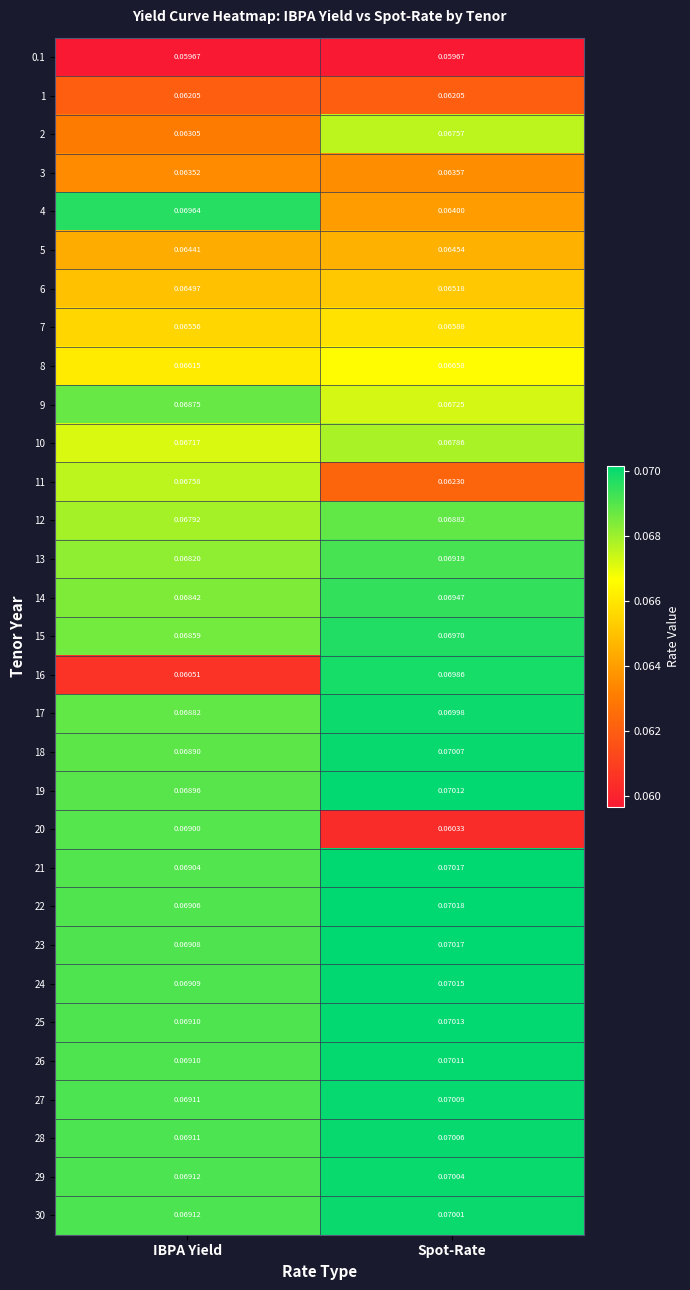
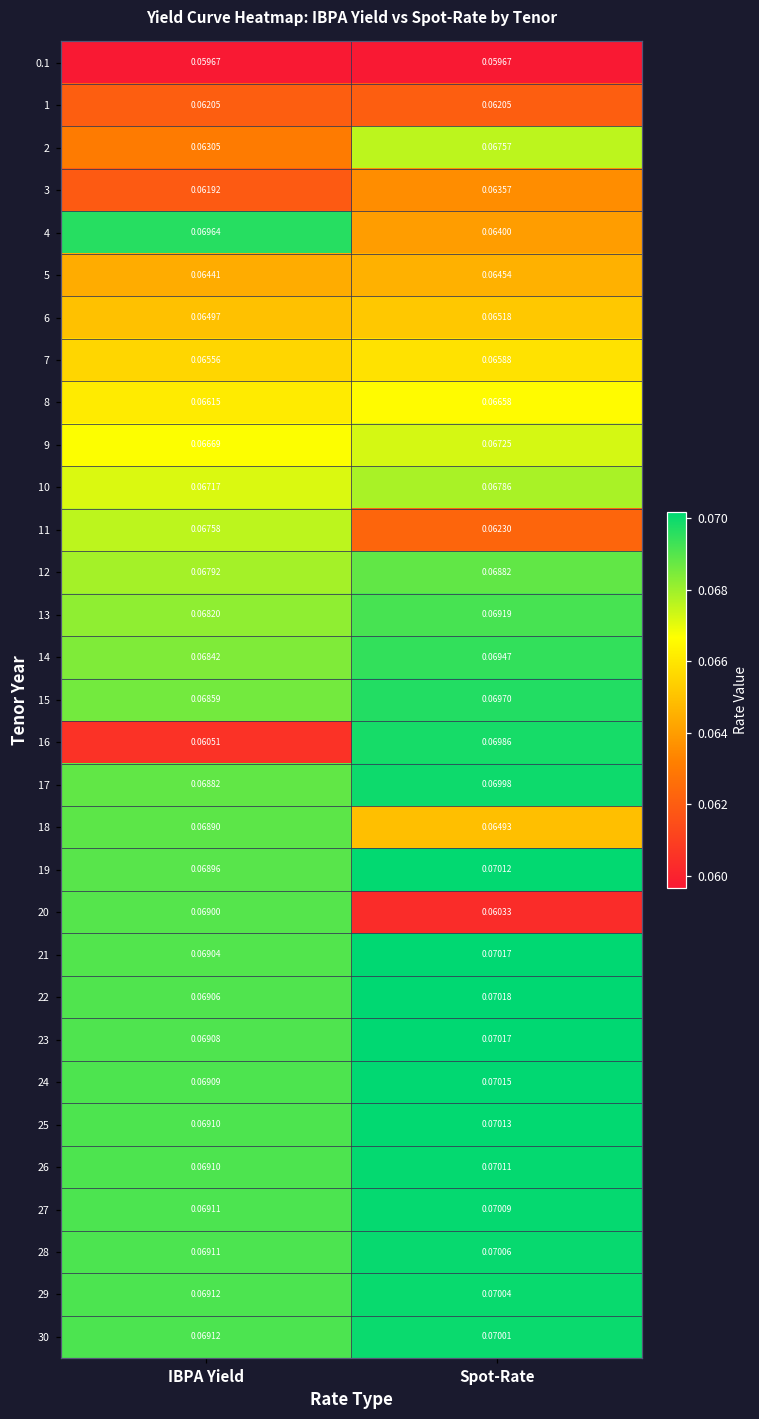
  {
    "0.1": {
      "IBPA Yield": 0.05967,
      "Spot-Rate": 0.05967
    },
    "1": {
      "IBPA Yield": 0.06205,
      "Spot-Rate": 0.06205
    },
    "2": {
      "IBPA Yield": 0.06305,
      "Spot-Rate": 0.06757
    },
    "3": {
-     "IBPA Yield": 0.06352,
+     "IBPA Yield": 0.06192,
      "Spot-Rate": 0.06357
    },
    "4": {
      "IBPA Yield": 0.06964,
      "Spot-Rate": 0.06400
    },
    "5": {
      "IBPA Yield": 0.06441,
      "Spot-Rate": 0.06454
    },
    "6": {
      "IBPA Yield": 0.06497,
      "Spot-Rate": 0.06518
    },
    "7": {
      "IBPA Yield": 0.06556,
      "Spot-Rate": 0.06588
    },
    "8": {
      "IBPA Yield": 0.06615,
      "Spot-Rate": 0.06658
    },
    "9": {
-     "IBPA Yield": 0.06875,
+     "IBPA Yield": 0.06669,
      "Spot-Rate": 0.06725
    },
    "10": {
      "IBPA Yield": 0.06717,
      "Spot-Rate": 0.06786
    },
    "11": {
      "IBPA Yield": 0.06758,
      "Spot-Rate": 0.06230
    },
    "12": {
      "IBPA Yield": 0.06792,
      "Spot-Rate": 0.06882
    },
    "13": {
      "IBPA Yield": 0.06820,
      "Spot-Rate": 0.06919
    },
    "14": {
      "IBPA Yield": 0.06842,
      "Spot-Rate": 0.06947
    },
    "15": {
      "IBPA Yield": 0.06859,
      "Spot-Rate": 0.06970
    },
    "16": {
      "IBPA Yield": 0.06051,
      "Spot-Rate": 0.06986
    },
    "17": {
      "IBPA Yield": 0.06882,
      "Spot-Rate": 0.06998
    },
    "18": {
      "IBPA Yield": 0.06890,
-     "Spot-Rate": 0.07007
+     "Spot-Rate": 0.06493
    },
    "19": {
      "IBPA Yield": 0.06896,
      "Spot-Rate": 0.07012
    },
    "20": {
      "IBPA Yield": 0.06900,
      "Spot-Rate": 0.06033
    },
    "21": {
      "IBPA Yield": 0.06904,
      "Spot-Rate": 0.07017
    },
    "22": {
      "IBPA Yield": 0.06906,
      "Spot-Rate": 0.07018
    },
    "23": {
      "IBPA Yield": 0.06908,
      "Spot-Rate": 0.07017
    },
    "24": {
      "IBPA Yield": 0.06909,
      "Spot-Rate": 0.07015
    },
    "25": {
      "IBPA Yield": 0.06910,
      "Spot-Rate": 0.07013
    },
    "26": {
      "IBPA Yield": 0.06910,
      "Spot-Rate": 0.07011
    },
    "27": {
      "IBPA Yield": 0.06911,
      "Spot-Rate": 0.07009
    },
    "28": {
      "IBPA Yield": 0.06911,
      "Spot-Rate": 0.07006
    },
    "29": {
      "IBPA Yield": 0.06912,
      "Spot-Rate": 0.07004
    },
    "30": {
      "IBPA Yield": 0.06912,
      "Spot-Rate": 0.07001
    }
  }
